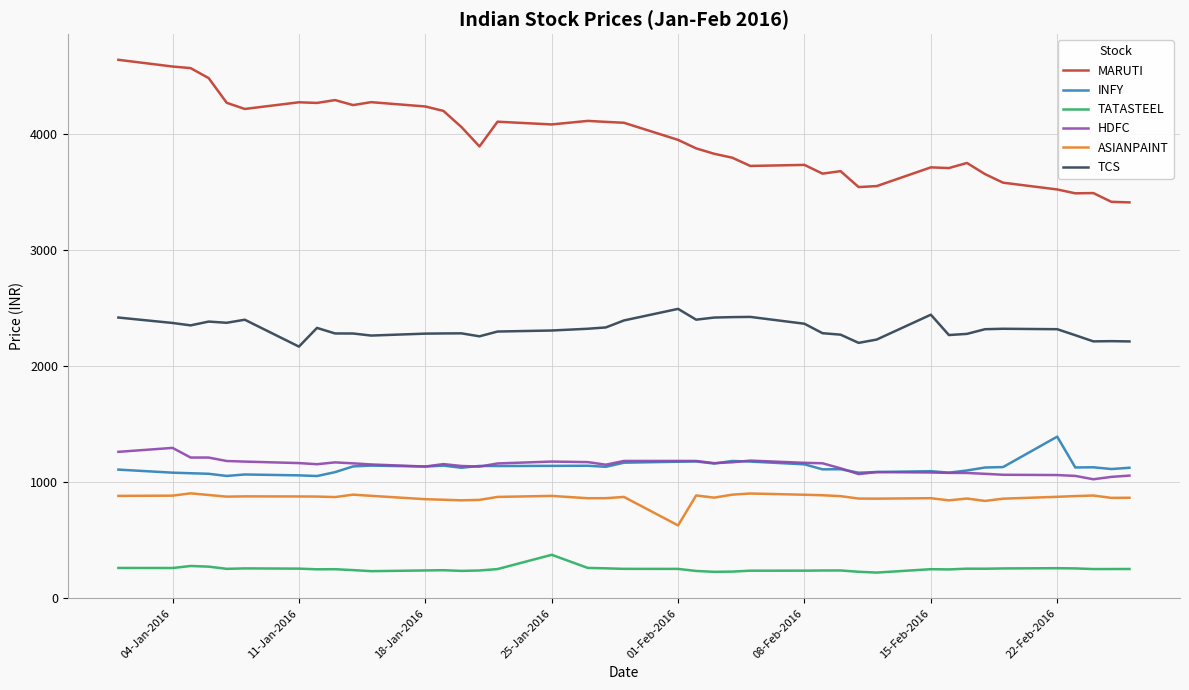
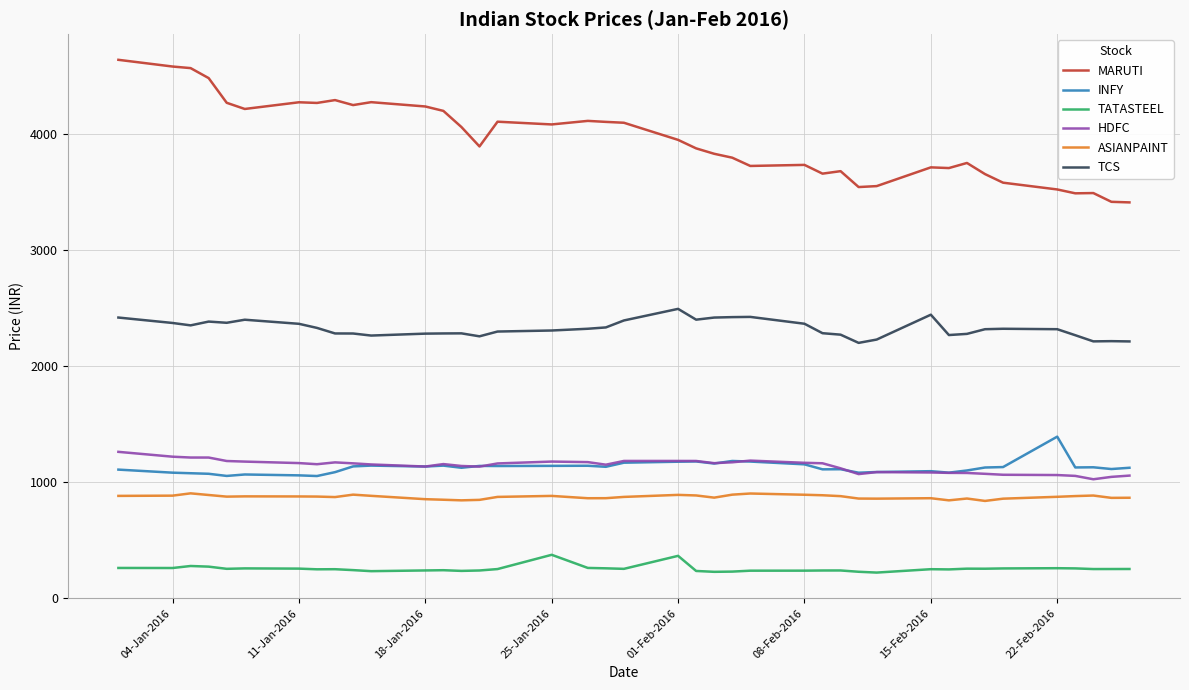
  {
    "MARUTI": {
      "04-Jan-2016": 4580,
      "11-Jan-2016": 4270,
      "18-Jan-2016": 4240,
      "25-Jan-2016": 4080,
      "01-Feb-2016": 3950,
      "08-Feb-2016": 3730,
      "15-Feb-2016": 3710,
      "22-Feb-2016": 3520
    },
    "INFY": {
      "04-Jan-2016": 1080,
      "11-Jan-2016": 1060,
      "25-Jan-2016": 1140,
      "22-Feb-2016": 1390
    },
    "TATASTEEL": {
      "04-Jan-2016": 260,
      "11-Jan-2016": 250,
      "18-Jan-2016": 240,
      "25-Jan-2016": 370,
-     "01-Feb-2016": 250,
+     "01-Feb-2016": 360,
      "08-Feb-2016": 230,
      "15-Feb-2016": 250,
      "22-Feb-2016": 260
    },
    "HDFC": {
-     "04-Jan-2016": 1290,
+     "04-Jan-2016": 1220,
      "11-Jan-2016": 1160,
      "25-Jan-2016": 1170,
      "22-Feb-2016": 1060
    },
    "ASIANPAINT": {
      "04-Jan-2016": 880,
      "11-Jan-2016": 870,
      "18-Jan-2016": 850,
      "25-Jan-2016": 880,
-     "01-Feb-2016": 620,
+     "01-Feb-2016": 890,
      "08-Feb-2016": 890,
      "15-Feb-2016": 860,
      "22-Feb-2016": 870
    },
    "TCS": {
      "04-Jan-2016": 2370,
-     "11-Jan-2016": 2170,
+     "11-Jan-2016": 2360,
      "18-Jan-2016": 2280,
      "25-Jan-2016": 2300,
      "01-Feb-2016": 2490,
      "08-Feb-2016": 2360,
      "15-Feb-2016": 2440,
      "22-Feb-2016": 2320
    }
  }
